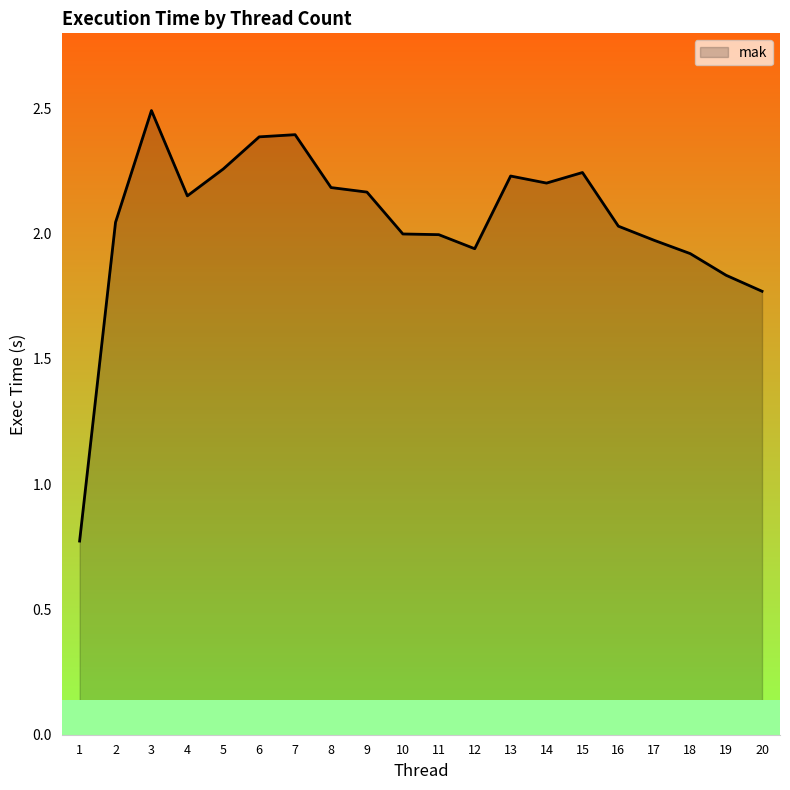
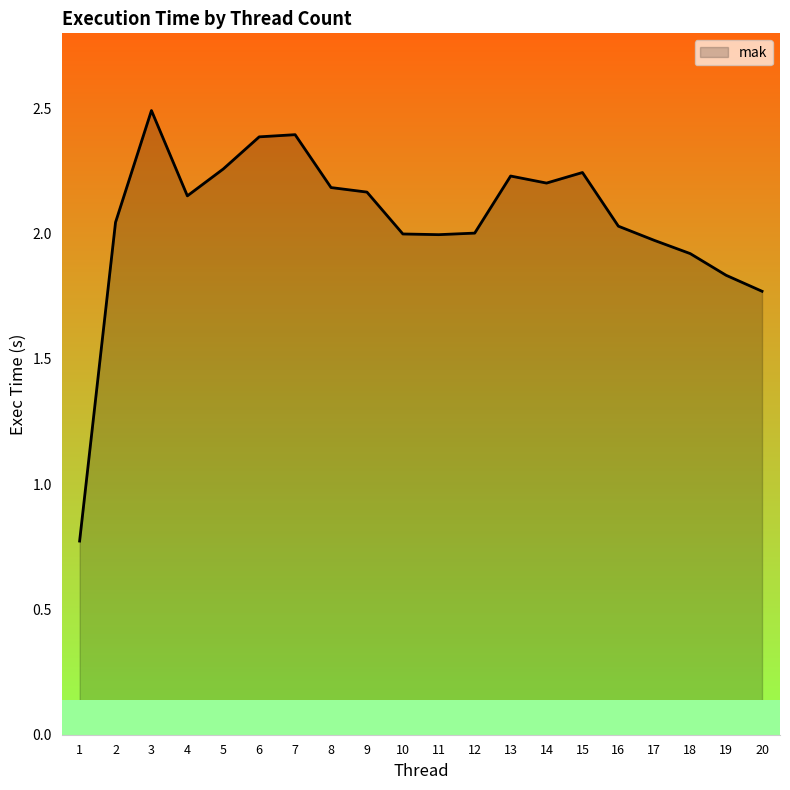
  {
    "mak": {
      "1": 0.77,
      "2": 2.05,
      "3": 2.49,
      "4": 2.15,
      "5": 2.26,
      "6": 2.39,
      "7": 2.40,
      "8": 2.18,
      "9": 2.17,
      "10": 2.00,
      "11": 2.00,
-     "12": 1.94,
+     "12": 2.00,
      "13": 2.23,
      "14": 2.20,
      "15": 2.24,
      "16": 2.03,
      "17": 1.97,
      "18": 1.92,
      "19": 1.83,
      "20": 1.77
    }
  }
